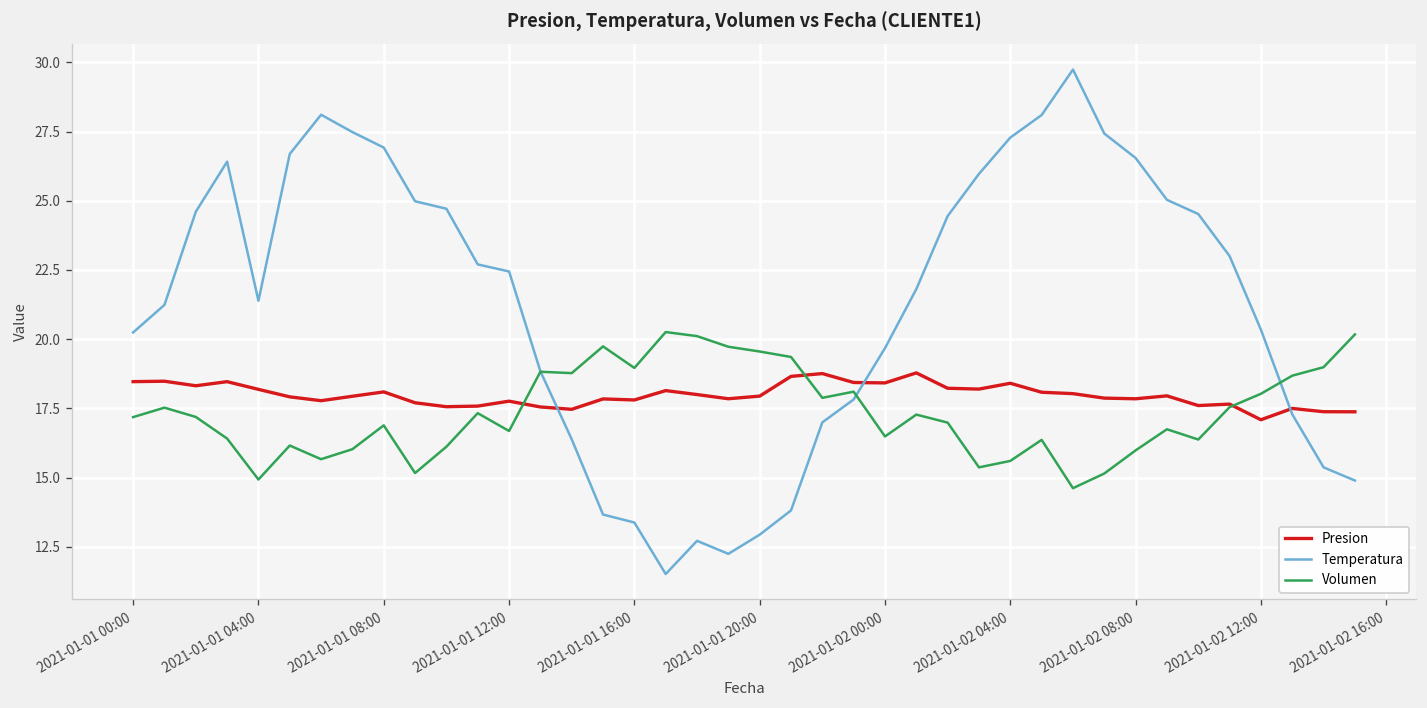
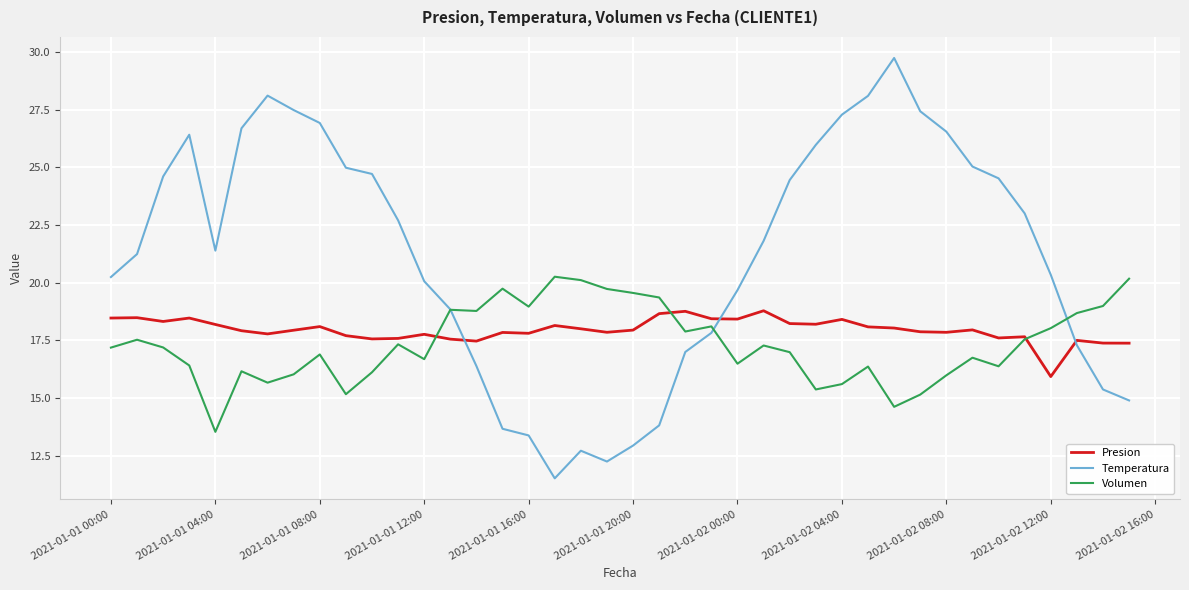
  {
    "Presion": {
      "2021-01-01 00:00": 18.5,
      "2021-01-01 04:00": 18.2,
      "2021-01-01 08:00": 18.1,
      "2021-01-01 12:00": 17.8,
      "2021-01-01 16:00": 17.8,
      "2021-01-01 20:00": 17.9,
      "2021-01-02 00:00": 18.4,
      "2021-01-02 04:00": 18.4,
      "2021-01-02 08:00": 17.8,
-     "2021-01-02 12:00": 17.1
+     "2021-01-02 12:00": 15.9
    },
    "Temperatura": {
      "2021-01-01 00:00": 20.2,
      "2021-01-01 04:00": 21.4,
      "2021-01-01 08:00": 26.9,
-     "2021-01-01 12:00": 22.4,
+     "2021-01-01 12:00": 20.1,
      "2021-01-01 16:00": 13.4,
      "2021-01-01 20:00": 12.9,
      "2021-01-02 00:00": 19.7,
      "2021-01-02 04:00": 27.3,
      "2021-01-02 08:00": 26.5,
      "2021-01-02 12:00": 20.3
    },
    "Volumen": {
      "2021-01-01 00:00": 17.2,
-     "2021-01-01 04:00": 14.9,
+     "2021-01-01 04:00": 13.5,
      "2021-01-01 08:00": 16.9,
      "2021-01-01 12:00": 16.7,
      "2021-01-01 16:00": 19.0,
      "2021-01-01 20:00": 19.6,
      "2021-01-02 00:00": 16.5,
      "2021-01-02 04:00": 15.6,
      "2021-01-02 08:00": 16.0,
      "2021-01-02 12:00": 18.0
    }
  }
